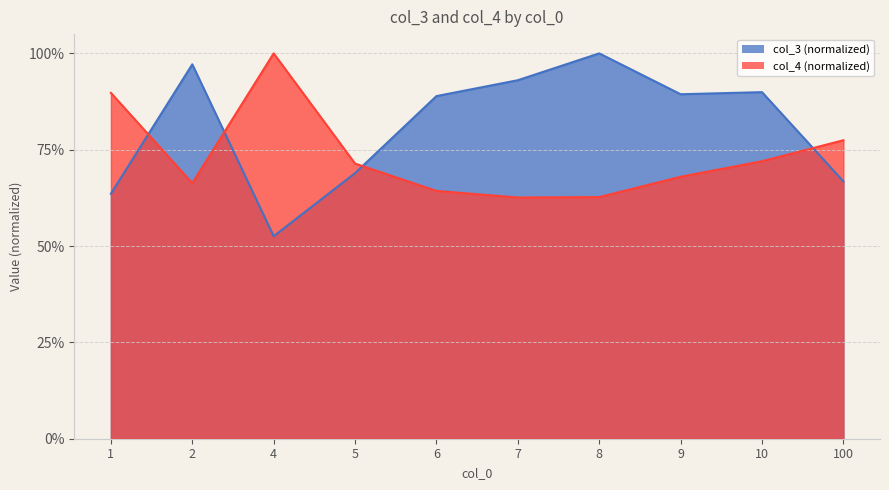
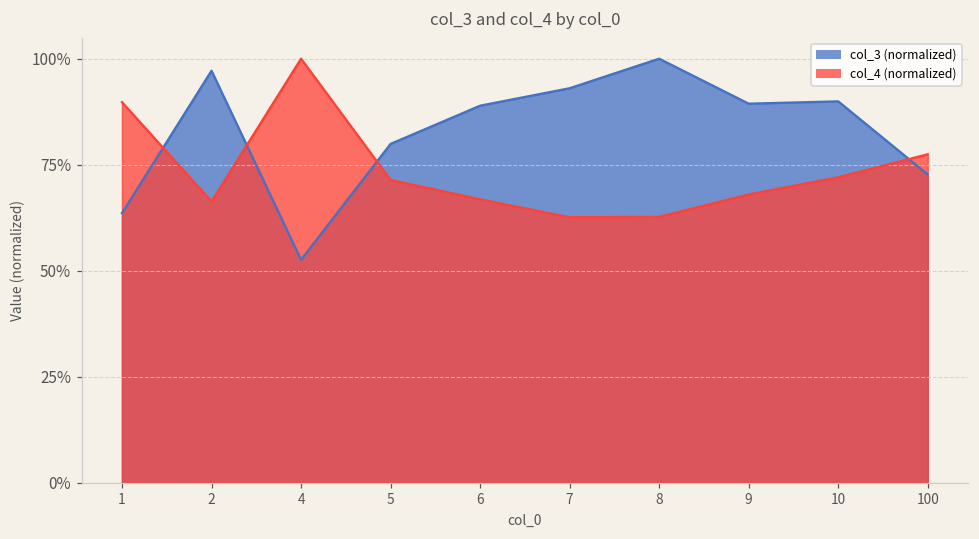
  {
    "col_3 (normalized)": {
      "1": "64%",
      "2": "97%",
      "4": "53%",
-     "5": "69%",
+     "5": "80%",
      "6": "89%",
      "7": "93%",
      "8": "100%",
      "9": "89%",
      "10": "90%",
-     "100": "67%"
+     "100": "73%"
    },
    "col_4 (normalized)": {
      "1": "90%",
      "2": "66%",
      "4": "100%",
      "5": "71%",
-     "6": "64%",
+     "6": "67%",
      "7": "63%",
      "8": "63%",
      "9": "68%",
      "10": "72%",
      "100": "77%"
    }
  }
